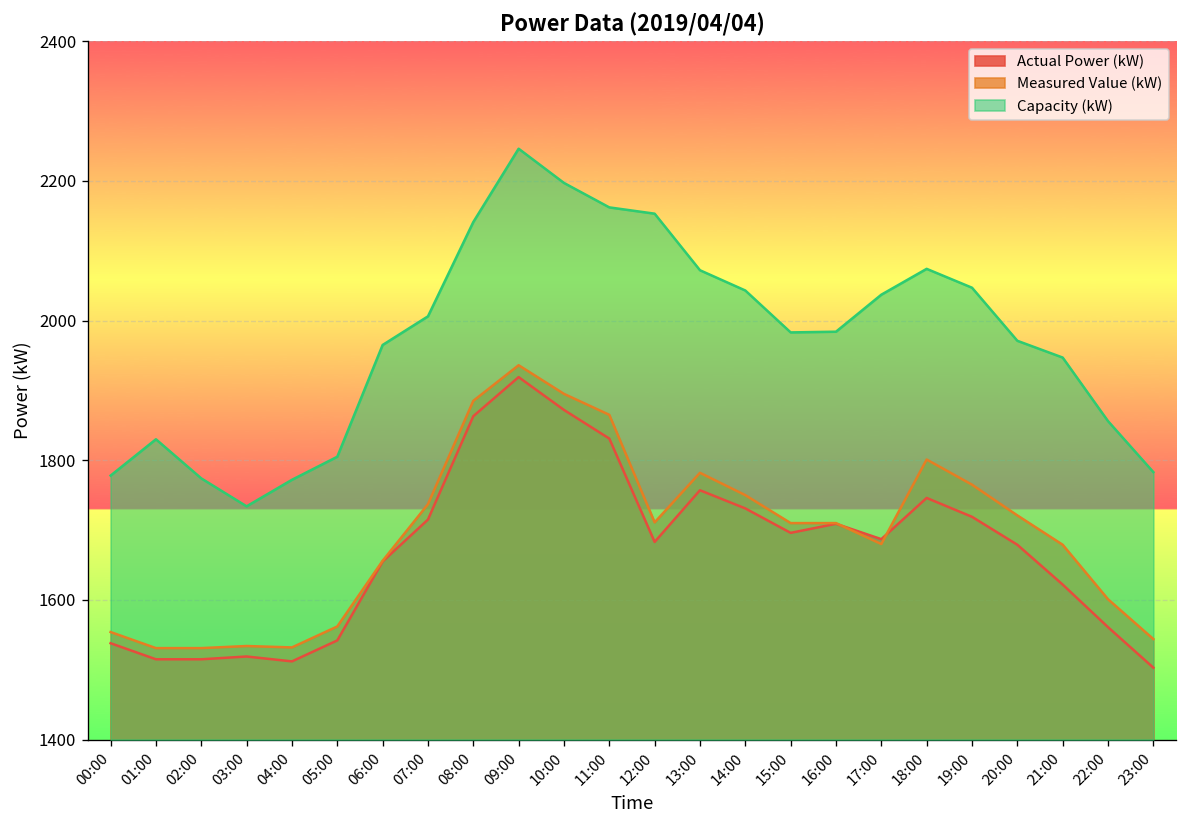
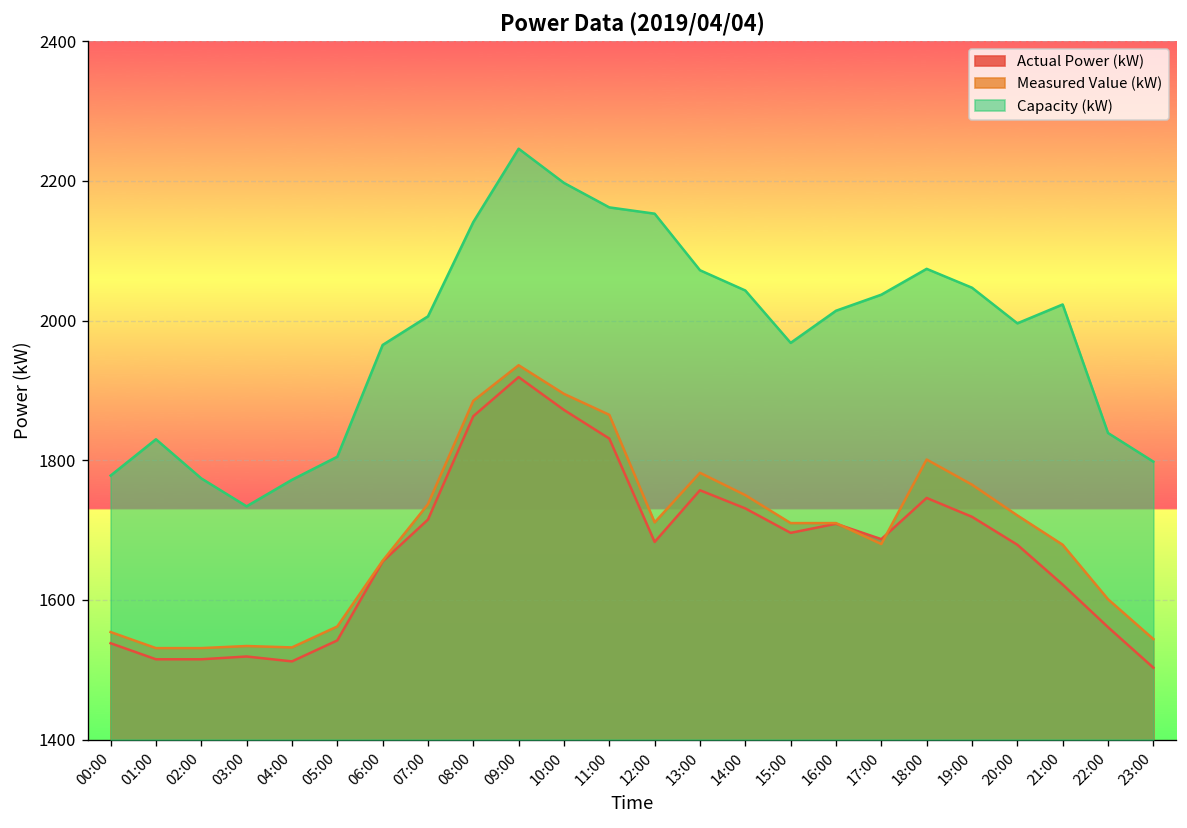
  {
    "Capacity (kW)": {
      "00:00": 1780,
      "01:00": 1830,
      "02:00": 1770,
      "03:00": 1730,
      "04:00": 1770,
      "05:00": 1810,
      "06:00": 1970,
      "07:00": 2010,
      "08:00": 2140,
      "09:00": 2250,
      "10:00": 2200,
      "11:00": 2160,
      "12:00": 2150,
      "13:00": 2070,
      "14:00": 2040,
-     "15:00": 1980,
-     "16:00": 1980,
+     "15:00": 1970,
+     "16:00": 2010,
      "17:00": 2040,
      "18:00": 2070,
      "19:00": 2050,
-     "20:00": 1970,
-     "21:00": 1950,
-     "22:00": 1860,
-     "23:00": 1780
+     "20:00": 2000,
+     "21:00": 2020,
+     "22:00": 1840,
+     "23:00": 1800
    }
  }
